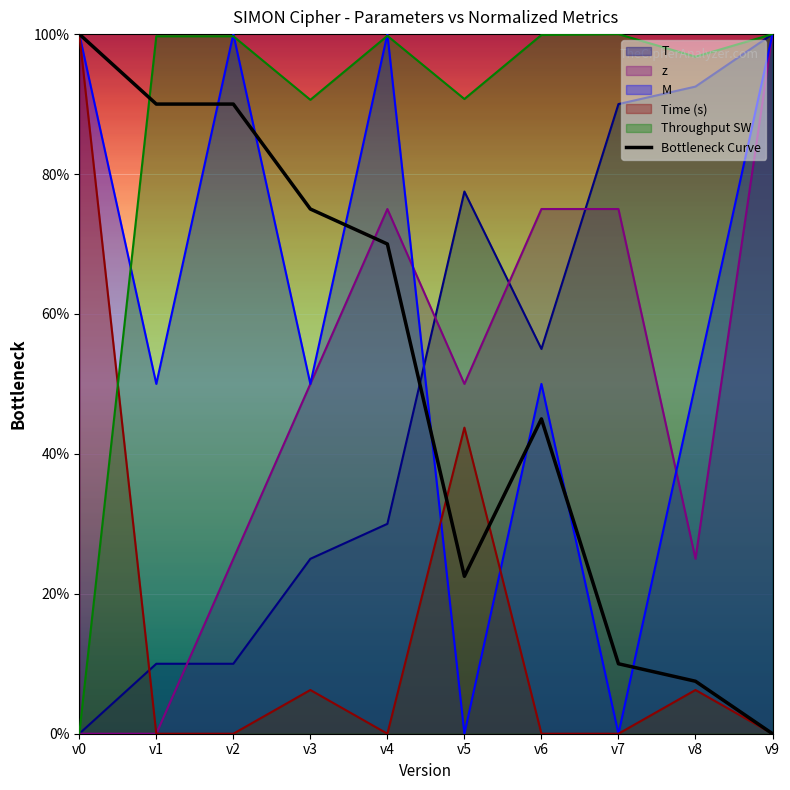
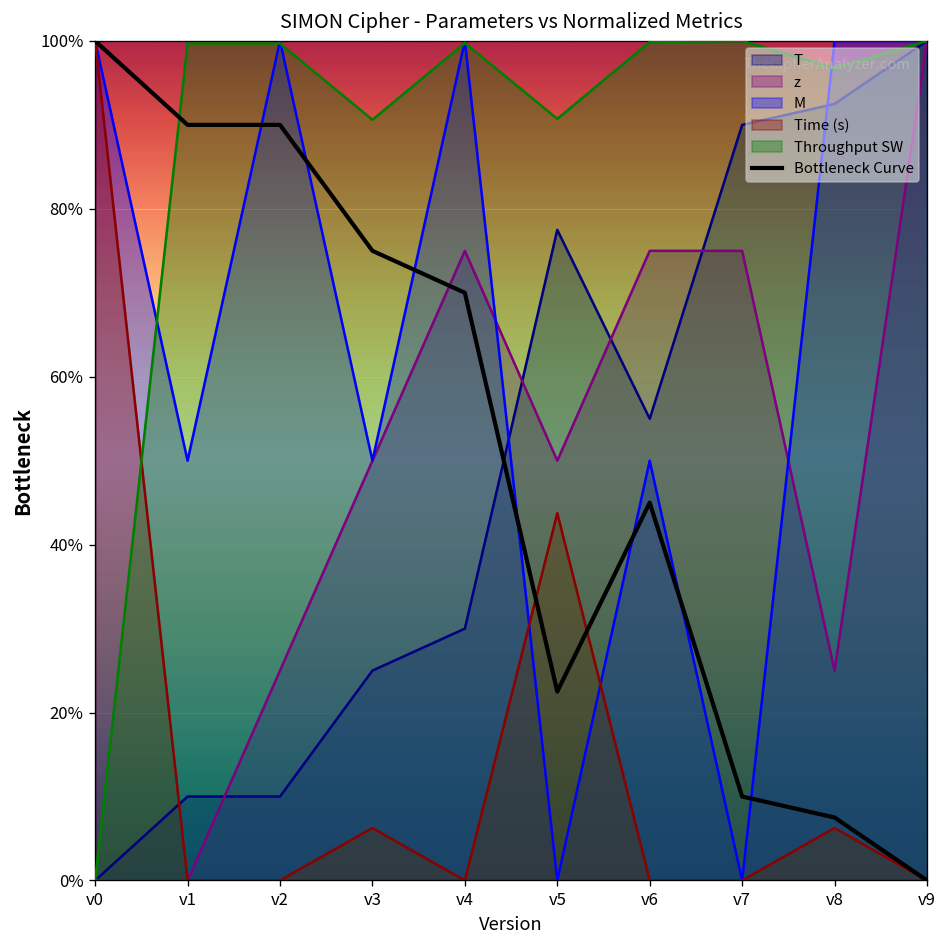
  {
    "T": {
      "v1": "10%",
      "v2": "10%",
      "v3": "25%",
      "v4": "30%",
      "v5": "78%",
      "v6": "55%",
      "v7": "90%"
    },
    "z": {
      "v2": "25%",
      "v4": "75%",
      "v5": "50%",
      "v6": "75%",
      "v7": "75%",
      "v8": "25%"
    },
    "M": {
      "v1": "50%",
      "v5": "0%",
      "v6": "50%",
-     "v8": "50%"
+     "v8": "100%"
    },
    "Time (s)": {
      "v2": "0%",
      "v3": "6%",
      "v4": "0%",
      "v5": "44%",
      "v6": "0%",
      "v8": "6%"
    },
    "Throughput SW": {
      "v1": "100%",
      "v3": "91%",
      "v5": "91%",
      "v6": "100%",
      "v7": "100%"
    },
    "Bottleneck Curve": {
      "v1": "90%",
      "v2": "90%",
      "v3": "75%",
      "v4": "70%",
      "v5": "23%",
      "v6": "45%",
      "v7": "10%",
      "v8": "8%"
    }
  }
